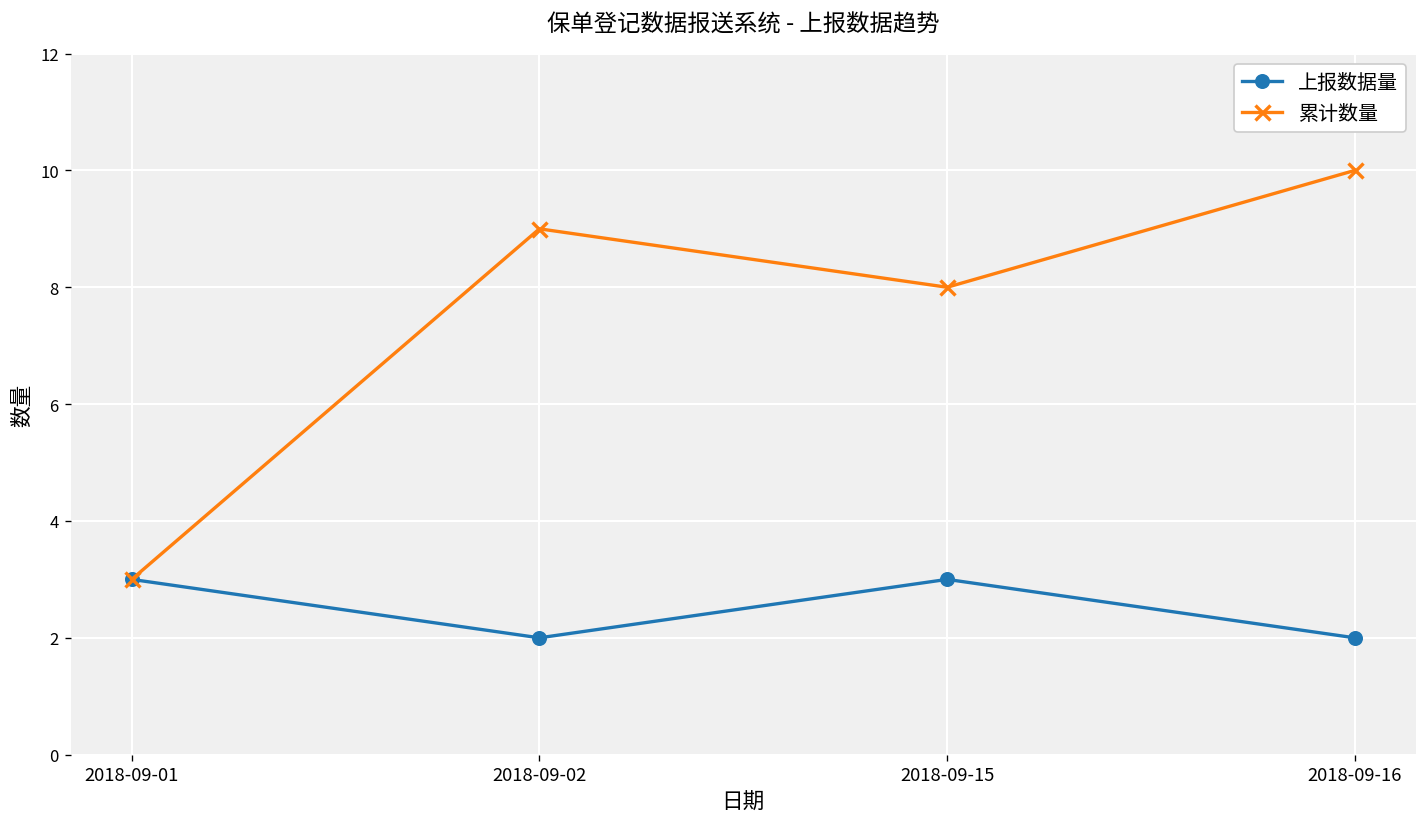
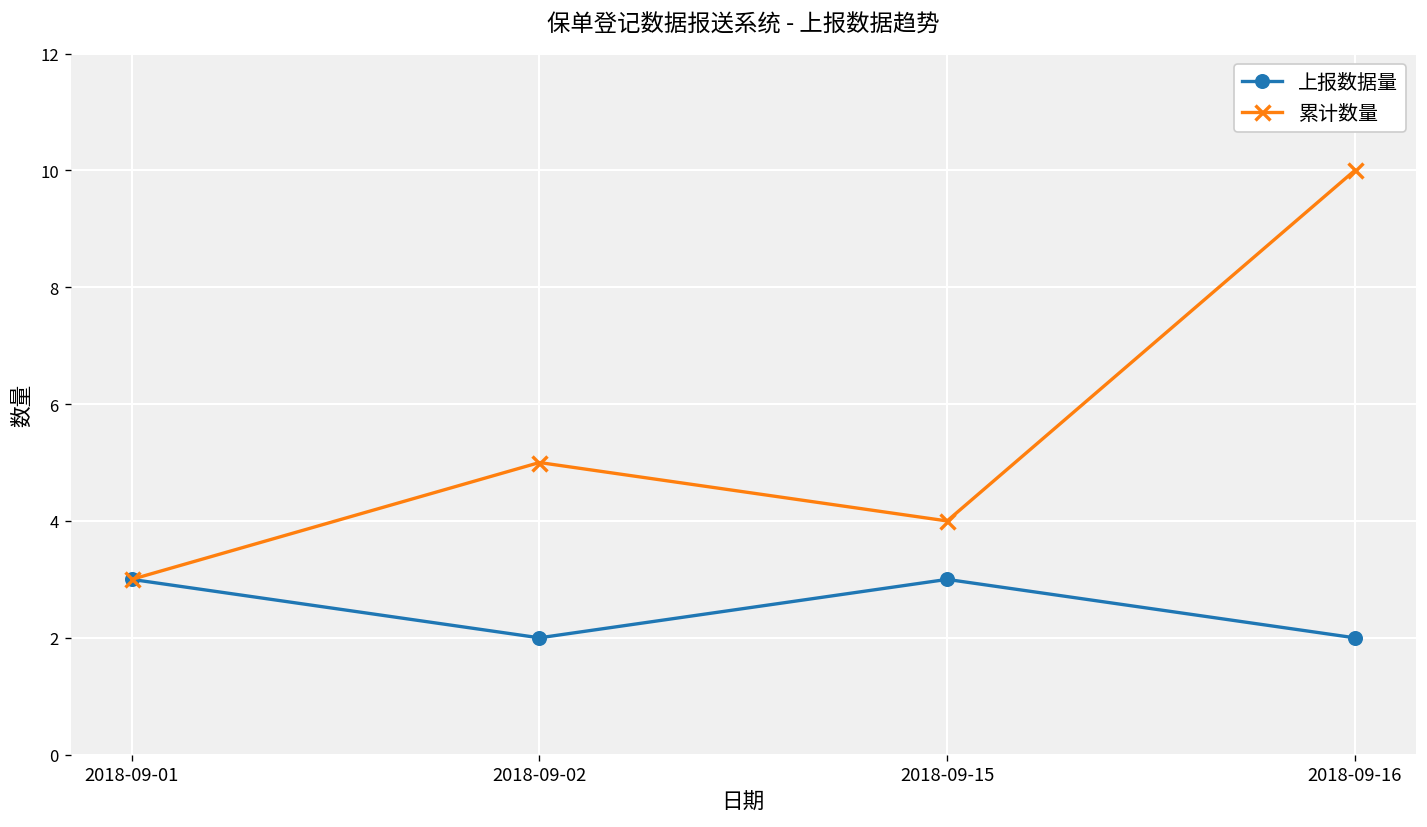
  {
    "上报数据量": {
      "2018-09-02": 2,
      "2018-09-15": 3,
      "2018-09-16": 2
    },
    "累计数量": {
-     "2018-09-02": 9,
-     "2018-09-15": 8,
+     "2018-09-02": 5,
+     "2018-09-15": 4,
      "2018-09-16": 10
    }
  }
